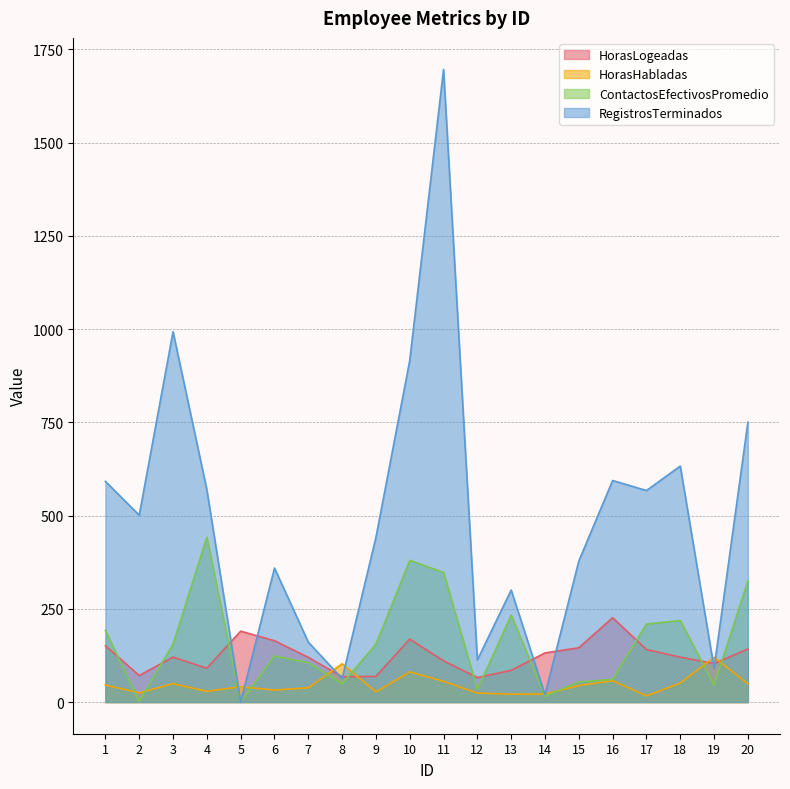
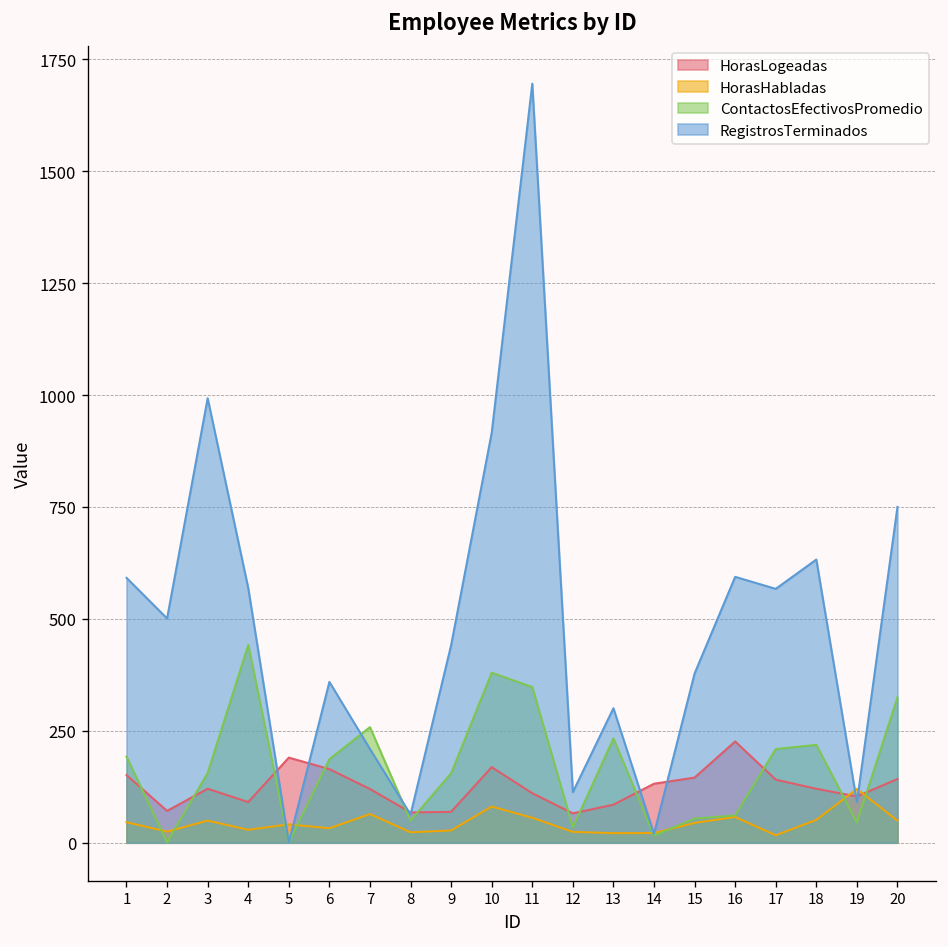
  {
    "HorasLogeadas": {
      "1": 150,
      "2": 70,
      "3": 120,
      "4": 90,
      "5": 190,
      "6": 160,
      "7": 120,
      "9": 70,
      "10": 170,
      "11": 110,
      "12": 70,
      "13": 90,
      "14": 130,
      "15": 150,
      "16": 230,
      "17": 140,
      "18": 120,
      "19": 100,
      "20": 140
    },
    "HorasHabladas": {
      "1": 50,
      "2": 20,
      "3": 50,
      "4": 30,
      "5": 40,
      "6": 30,
-     "7": 40,
-     "8": 100,
+     "7": 60,
+     "8": 20,
      "9": 30,
      "10": 80,
      "11": 60,
      "12": 20,
      "13": 20,
      "15": 40,
      "17": 20,
      "18": 50,
      "19": 120,
      "20": 50
    },
    "ContactosEfectivosPromedio": {
      "1": 190,
      "2": 0,
      "3": 160,
      "4": 440,
-     "6": 120,
-     "7": 110,
+     "6": 190,
+     "7": 260,
      "8": 50,
      "9": 160,
      "10": 380,
      "11": 350,
      "12": 30,
      "13": 230,
      "15": 50,
      "17": 210,
      "18": 220,
      "19": 50,
      "20": 330
    },
    "RegistrosTerminados": {
      "1": 590,
      "2": 500,
      "3": 990,
      "4": 570,
      "6": 360,
-     "7": 160,
+     "7": 210,
      "9": 440,
      "10": 920,
      "11": 1700,
      "12": 110,
      "13": 300,
      "15": 380,
      "16": 590,
      "17": 570,
      "18": 630,
      "19": 90,
      "20": 750
    }
  }
